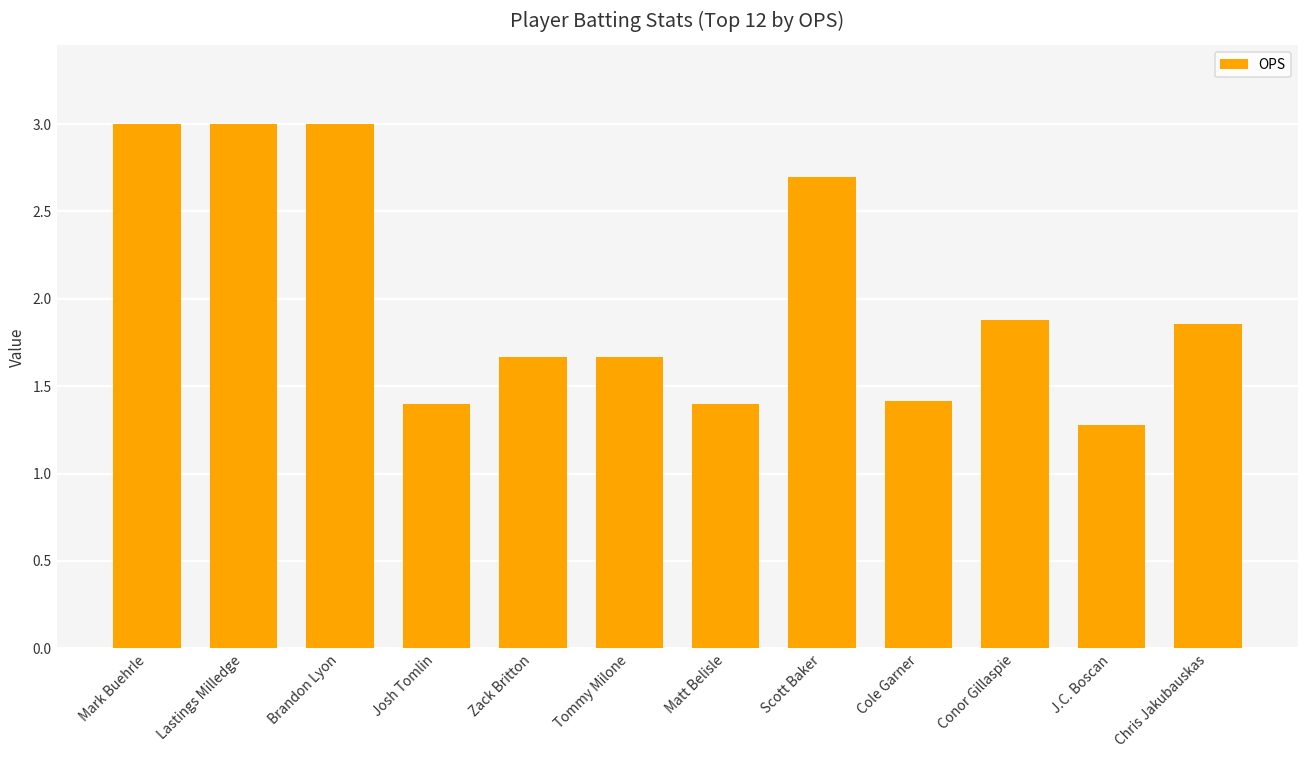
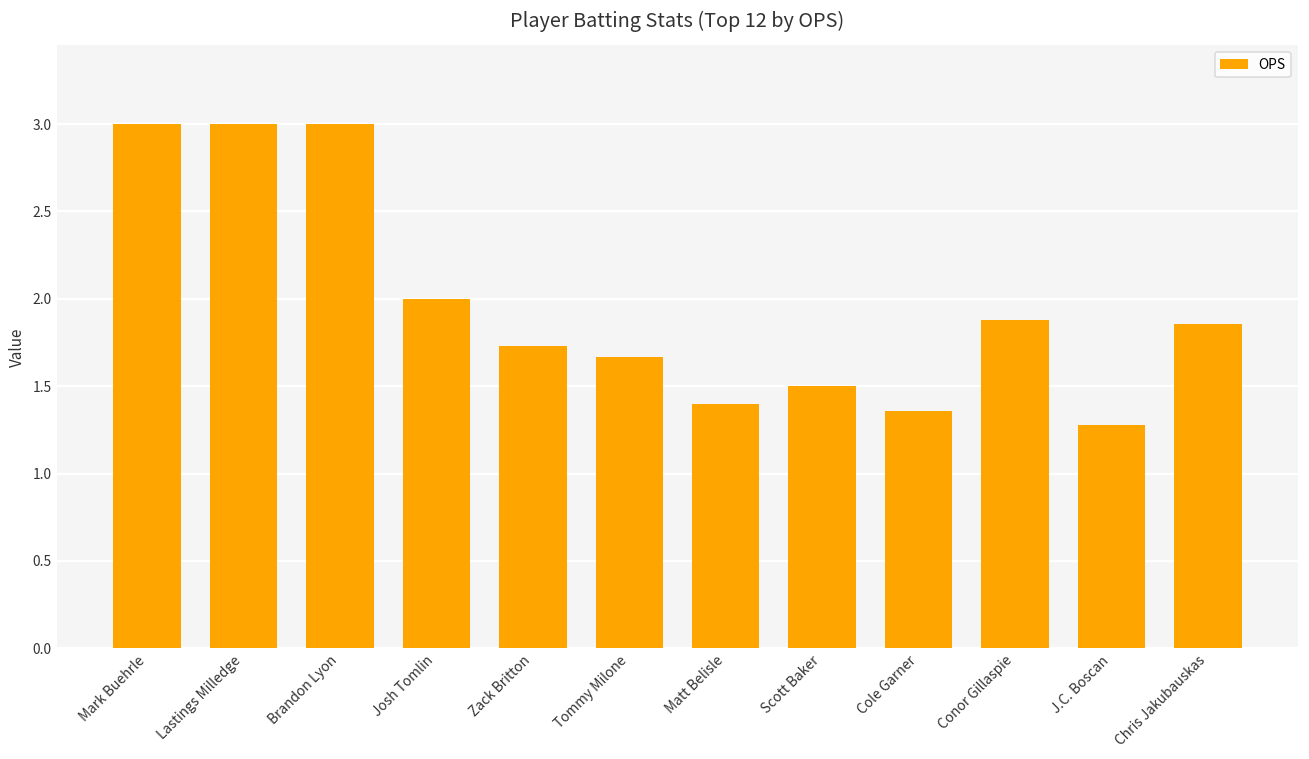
  {
    "Mark Buehrle": 3.00,
    "Lastings Milledge": 3.00,
    "Brandon Lyon": 3.00,
-   "Josh Tomlin": 1.4,
-   "Zack Britton": 1.67,
+   "Josh Tomlin": 2.0,
+   "Zack Britton": 1.73,
    "Tommy Milone": 1.67,
    "Matt Belisle": 1.40,
-   "Scott Baker": 2.7,
-   "Cole Garner": 1.42,
+   "Scott Baker": 1.5,
+   "Cole Garner": 1.36,
    "Conor Gillaspie": 1.88,
    "J.C. Boscan": 1.28,
    "Chris Jakubauskas": 1.86
  }
